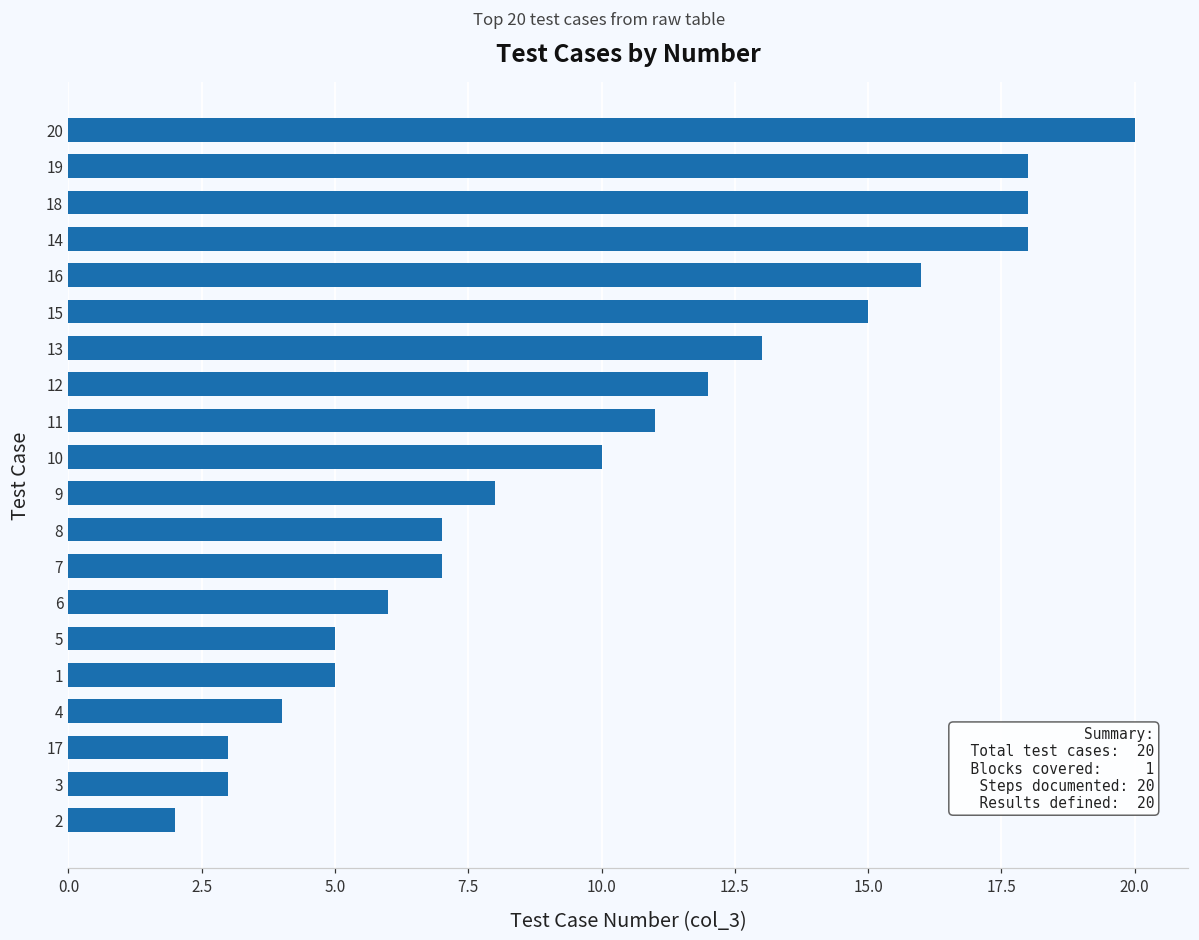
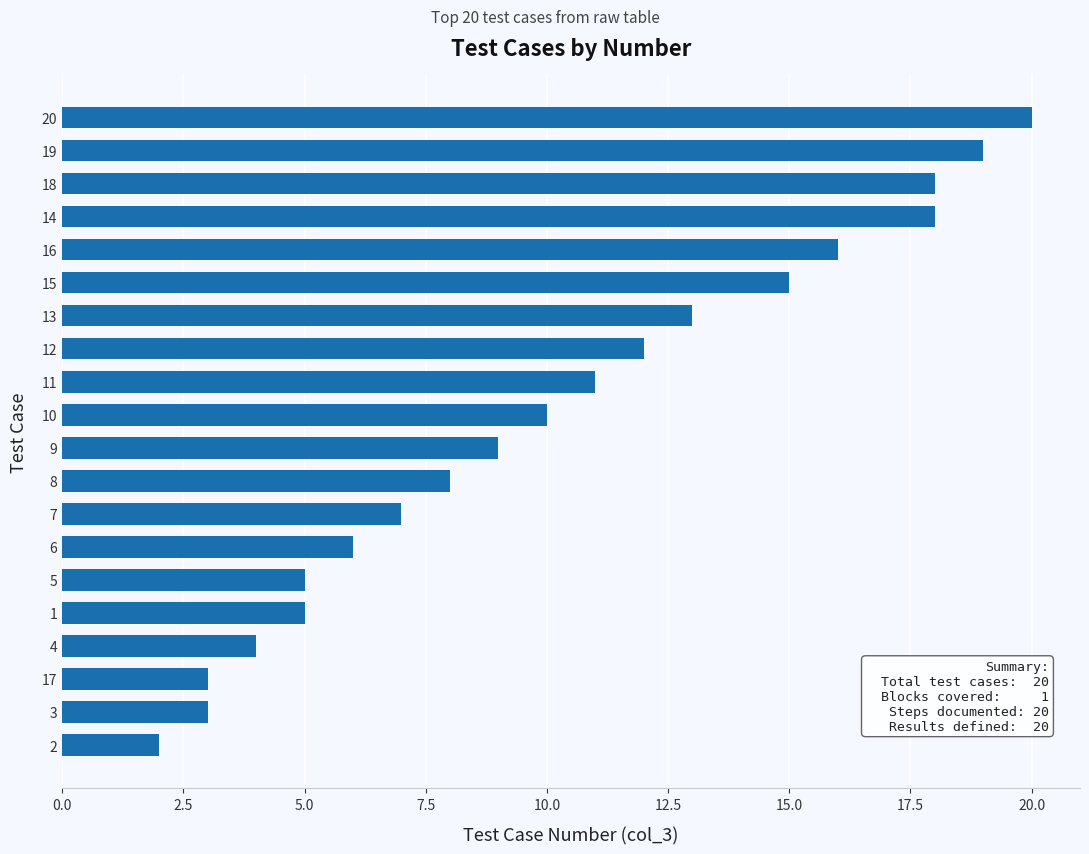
  {
    "20": 20,
-   "19": 18,
+   "19": 19,
    "18": 18,
    "14": 18,
    "16": 16,
    "15": 15,
    "13": 13,
    "12": 12,
    "11": 11,
    "10": 10,
-   "9": 8,
-   "8": 7,
+   "9": 9,
+   "8": 8,
    "7": 7,
    "6": 6,
    "5": 5,
    "1": 5,
    "4": 4,
    "17": 3,
    "3": 3,
    "2": 2
  }
